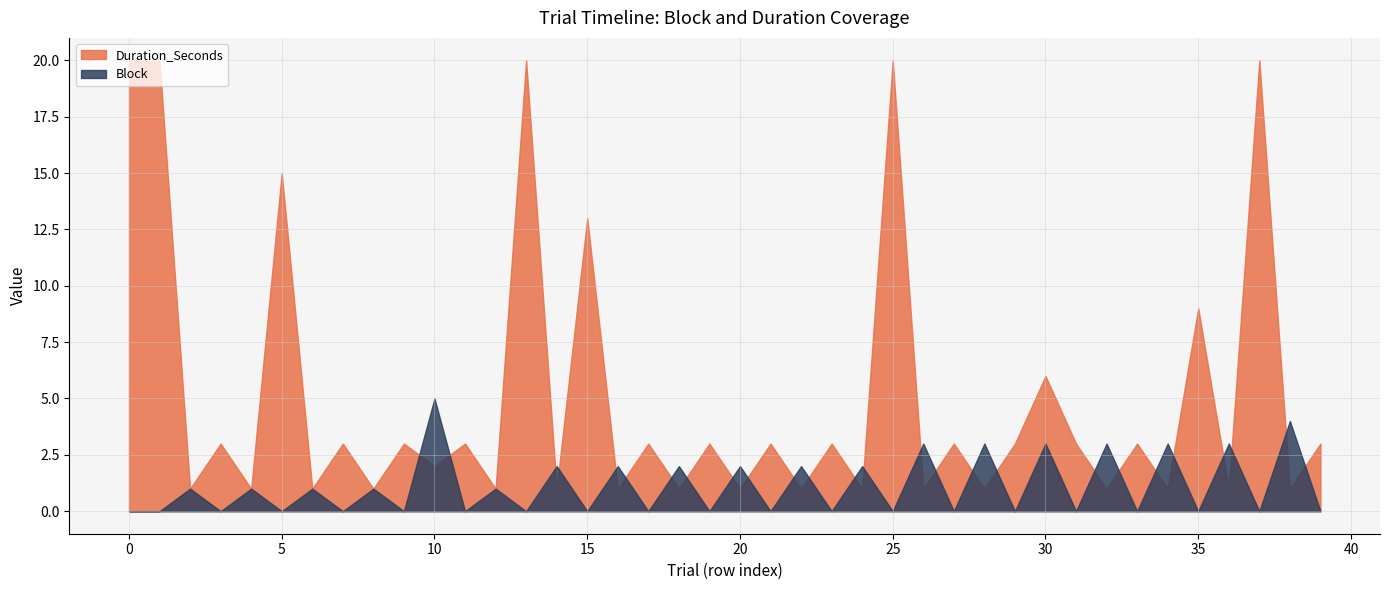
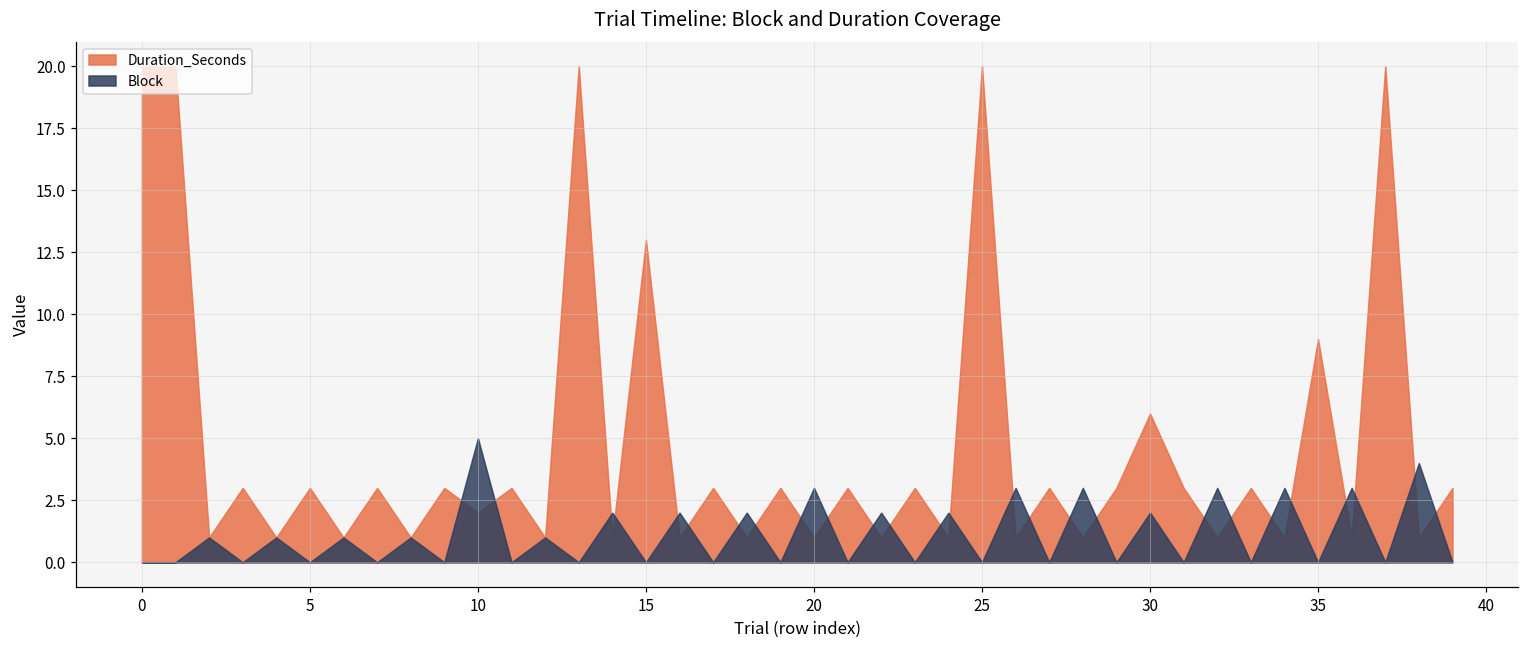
  {
    "Duration_Seconds": {
-     "5": 15,
+     "5": 3,
      "10": 2,
      "15": 13,
      "20": 1,
      "25": 20,
      "30": 6,
      "35": 9
    },
    "Block": {
      "0": 0,
      "5": 0,
      "10": 5,
      "15": 0,
-     "20": 2,
+     "20": 3,
      "25": 0,
-     "30": 3,
+     "30": 2,
      "35": 0
    }
  }
